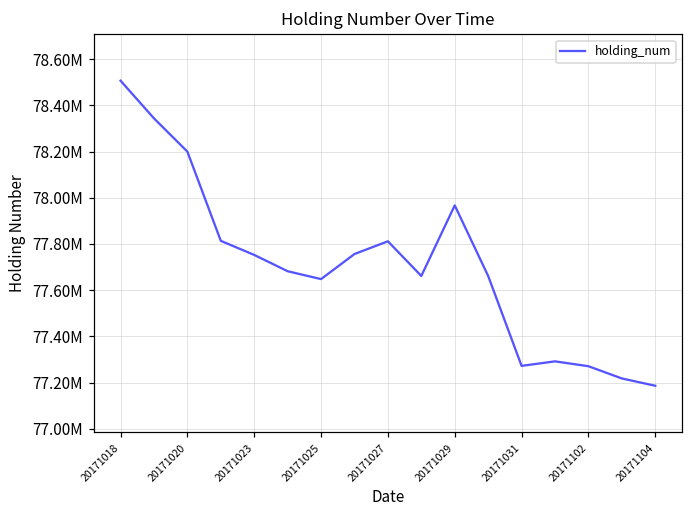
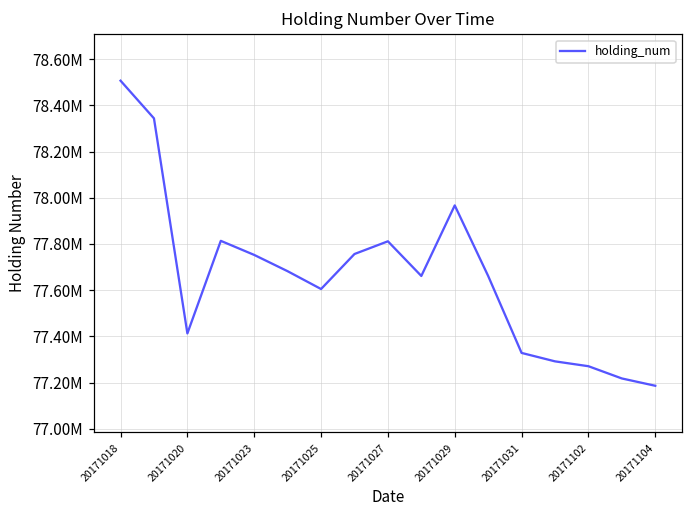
  {
    "20171018": 78510000,
-   "20171020": 78200000,
+   "20171020": 77410000,
    "20171023": 77750000,
-   "20171025": 77650000,
+   "20171025": 77600000,
    "20171027": 77810000,
    "20171029": 77970000,
-   "20171031": 77270000,
+   "20171031": 77330000,
    "20171102": 77270000,
    "20171104": 77190000
  }
